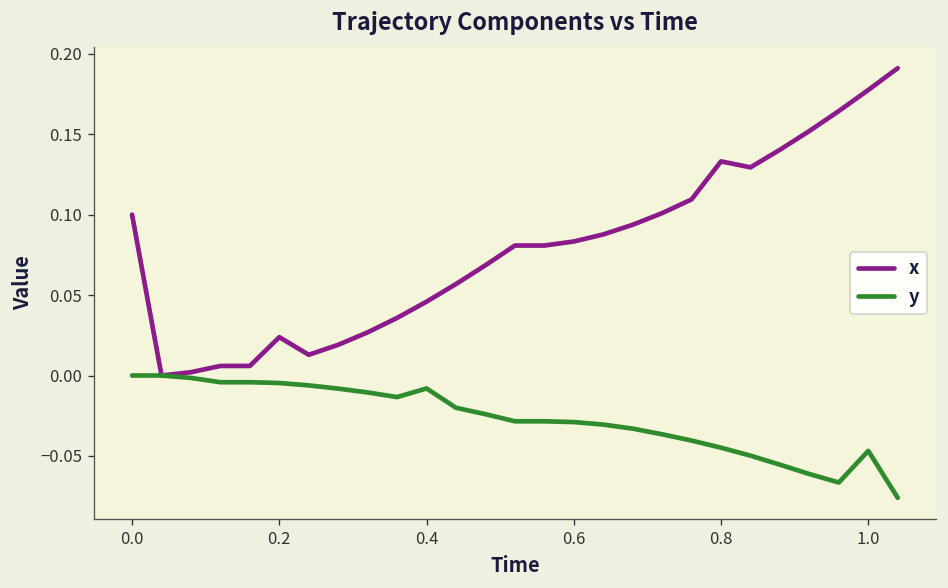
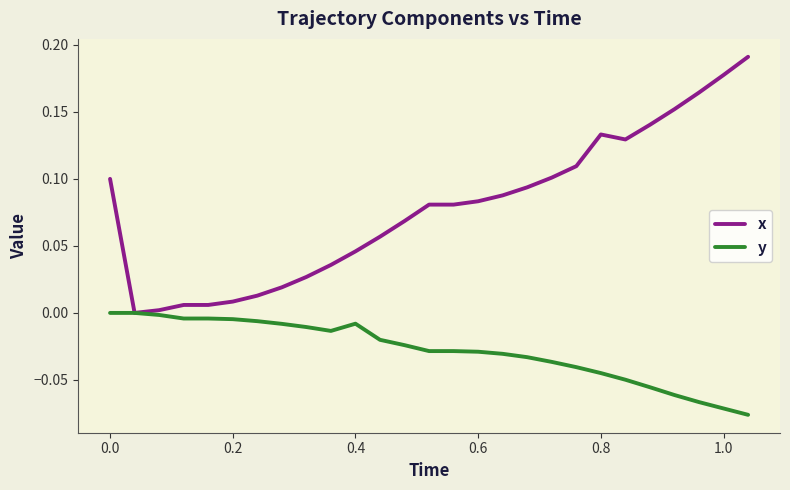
  {
    "x": {
      "0.0": 0.100,
-     "0.2": 0.024,
+     "0.2": 0.008,
      "0.4": 0.046,
      "0.6": 0.083,
      "0.8": 0.133,
      "1.0": 0.177
    },
    "y": {
      "0.0": 0.000,
      "0.2": -0.005,
      "0.4": -0.008,
      "0.6": -0.029,
      "0.8": -0.045,
-     "1.0": -0.047
+     "1.0": -0.071
    }
  }
